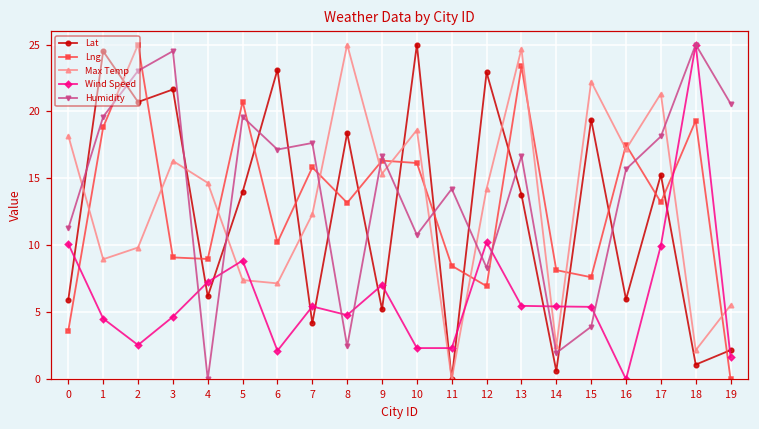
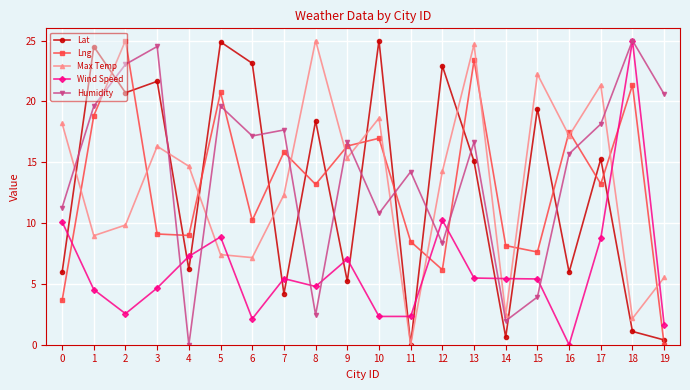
  {
    "Lat": {
      "0": 6.0,
      "3": 21.6,
      "4": 6.2,
-     "5": 14.0,
+     "5": 24.9,
      "6": 23.1,
      "7": 4.2,
      "8": 18.4,
      "9": 5.2,
      "10": 25.0,
      "12": 22.9,
-     "13": 13.8,
+     "13": 15.1,
      "14": 0.6,
      "15": 19.4,
      "16": 6.0,
      "17": 15.3,
      "18": 1.1,
-     "19": 2.2
+     "19": 0.4
    },
    "Lng": {
      "0": 3.6,
      "1": 18.8,
      "3": 9.1,
      "4": 9.0,
      "5": 20.7,
      "6": 10.2,
      "7": 15.8,
      "8": 13.2,
      "9": 16.3,
-     "10": 16.2,
+     "10": 17.0,
      "11": 8.5,
-     "12": 6.9,
+     "12": 6.2,
      "13": 23.4,
      "14": 8.1,
      "15": 7.6,
      "16": 17.5,
      "17": 13.2,
-     "18": 19.3,
+     "18": 21.3,
      "19": 0.0
    },
    "Max Temp": {
      "0": 18.2,
      "1": 9.0,
      "2": 9.8,
      "3": 16.3,
      "4": 14.7,
      "5": 7.4,
      "6": 7.2,
      "7": 12.3,
      "8": 25.0,
      "9": 15.4,
      "10": 18.6,
      "12": 14.2,
      "13": 24.7,
      "14": 2.4,
      "15": 22.2,
      "16": 17.2,
      "17": 21.3,
      "18": 2.2,
      "19": 5.5
    },
    "Wind Speed": {
      "0": 10.1,
      "1": 4.5,
      "2": 2.6,
      "3": 4.7,
      "4": 7.3,
      "5": 8.9,
      "6": 2.1,
      "7": 5.4,
      "8": 4.8,
      "9": 7.0,
      "10": 2.3,
      "11": 2.3,
      "12": 10.2,
      "13": 5.5,
      "14": 5.4,
      "15": 5.4,
      "16": 0.0,
-     "17": 10.0,
+     "17": 8.7,
      "19": 1.6
    },
    "Humidity": {
      "0": 11.3,
      "1": 19.6,
      "3": 24.5,
      "4": 0.0,
      "5": 19.6,
      "6": 17.2,
      "7": 17.6,
      "8": 2.5,
      "9": 16.7,
      "10": 10.8,
      "11": 14.2,
      "12": 8.3,
      "13": 16.7,
      "14": 2.0,
      "15": 3.9,
      "16": 15.7,
      "17": 18.1,
      "19": 20.6
    }
  }
